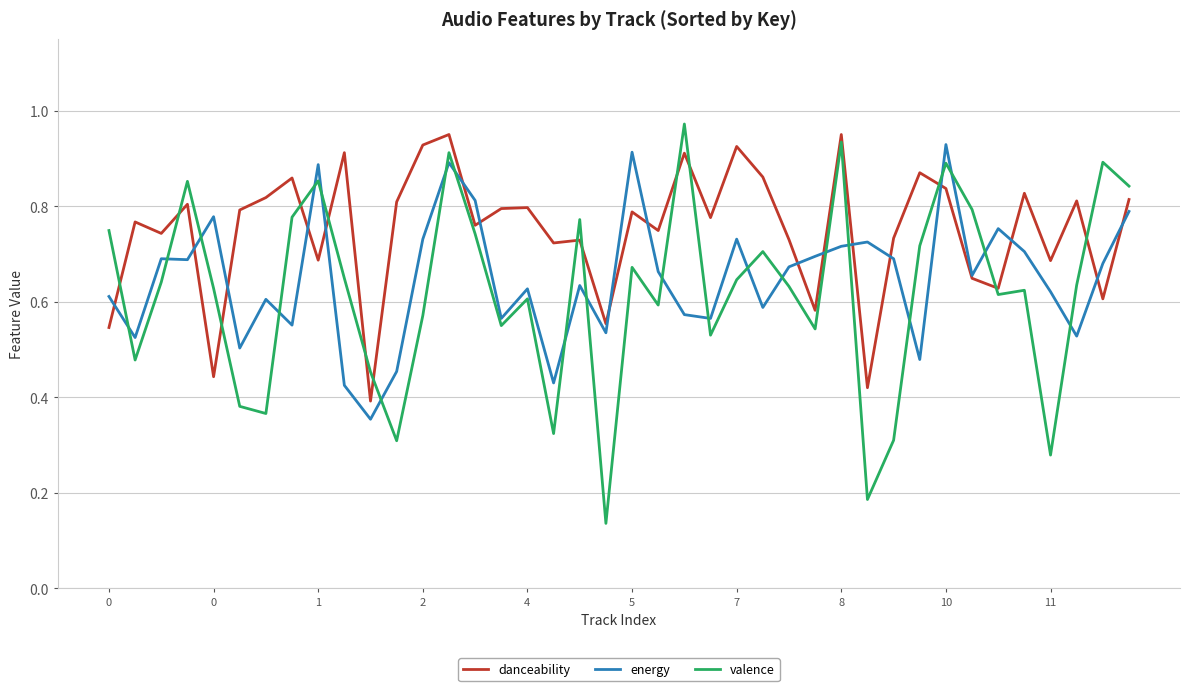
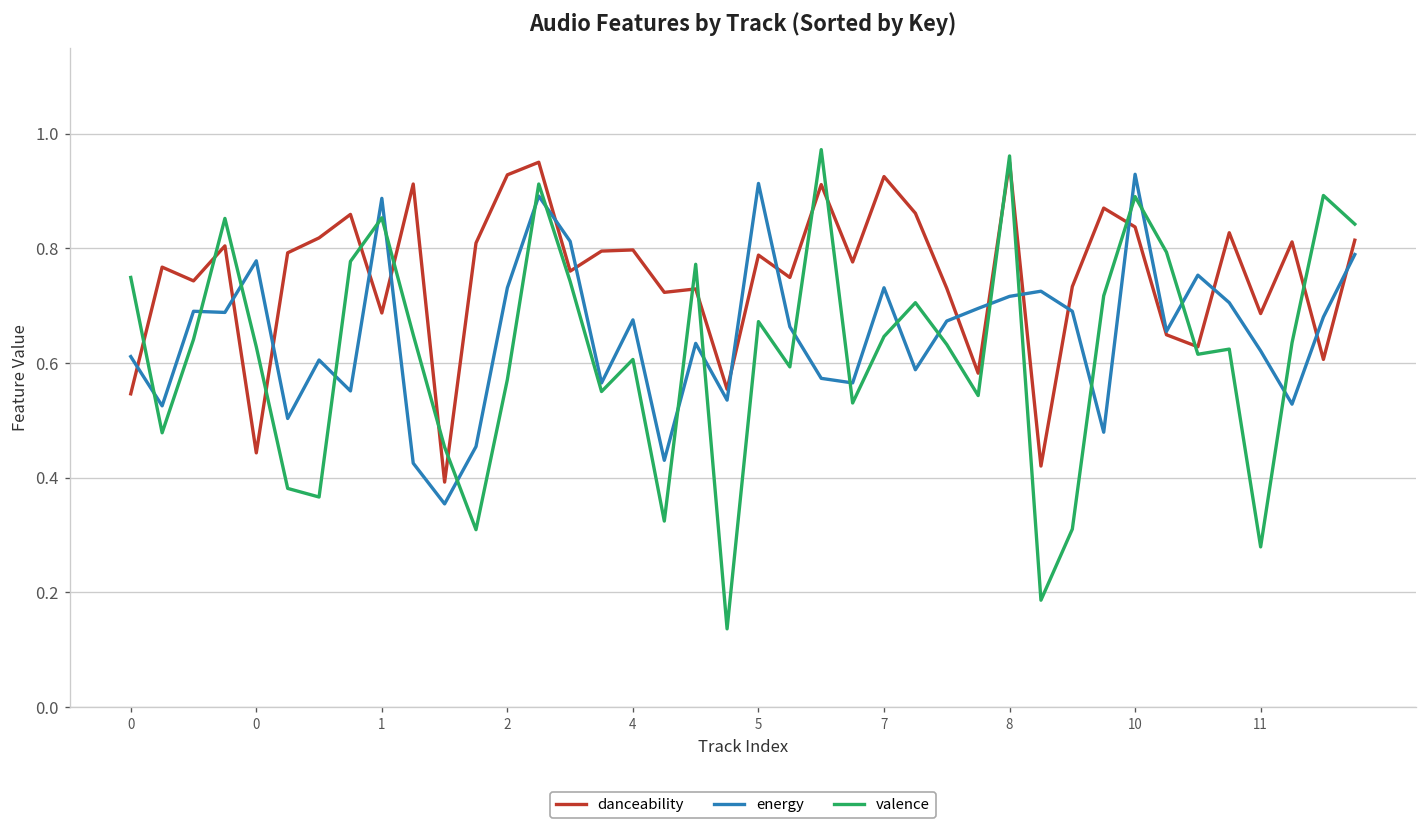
  {
    "danceability": {
      "4": 0.80,
      "8": 0.95
    },
    "energy": {
-     "4": 0.63,
+     "4": 0.68,
      "8": 0.72
    },
    "valence": {
      "4": 0.61,
-     "8": 0.93
+     "8": 0.96
    }
  }
